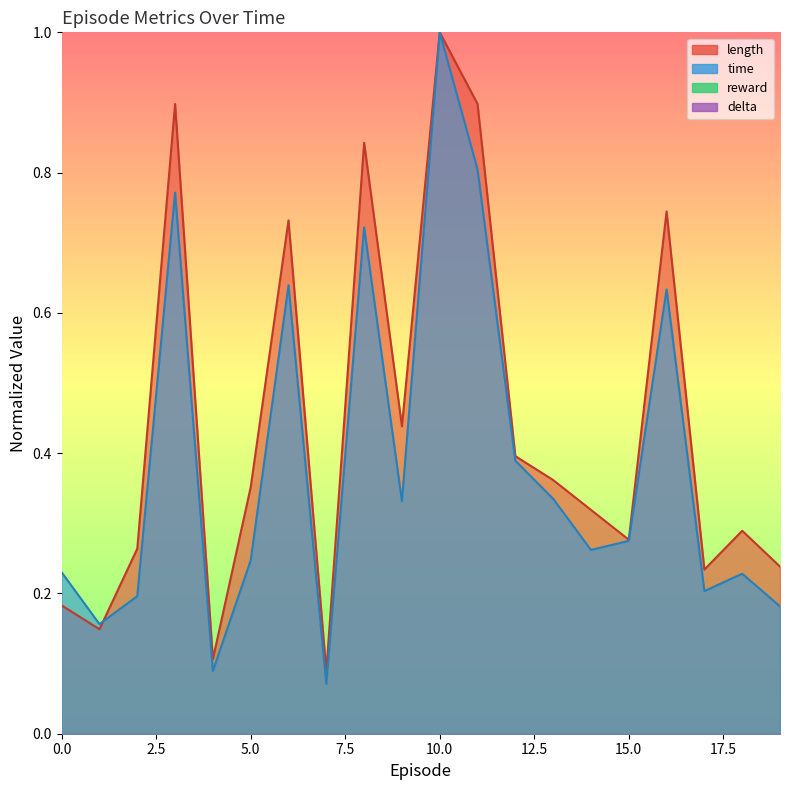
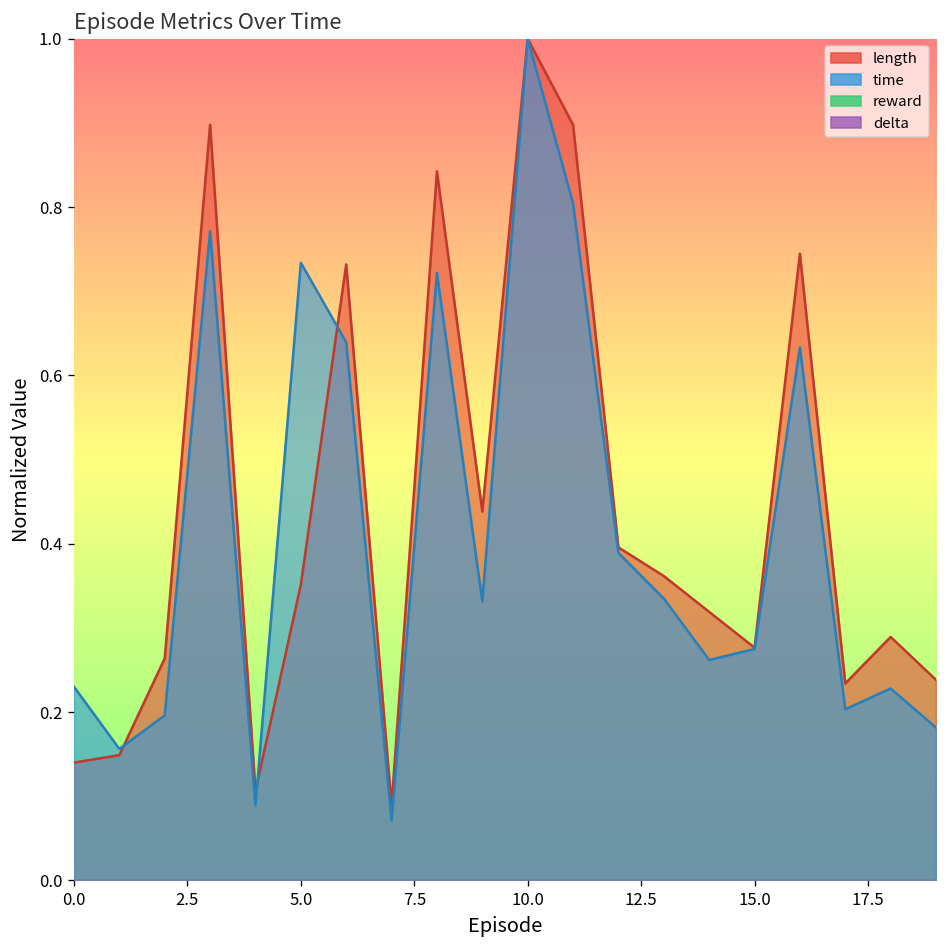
  {
    "length": {
-     "0.0": 0.18,
+     "0.0": 0.14,
      "5.0": 0.35
    },
    "time": {
      "0.0": 0.23,
-     "5.0": 0.25
+     "5.0": 0.73
    },
    "delta": {
      "0.0": 0.00,
      "5.0": 0.00,
      "10.0": 0.00,
      "15.0": 0.00
    }
  }
